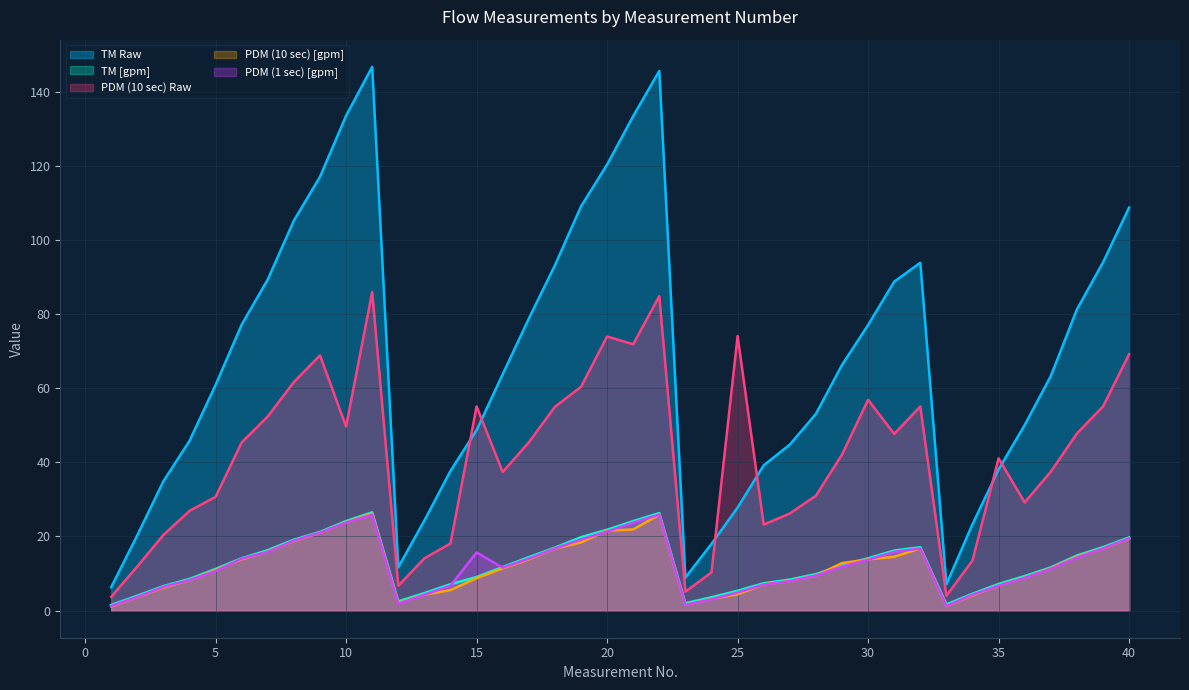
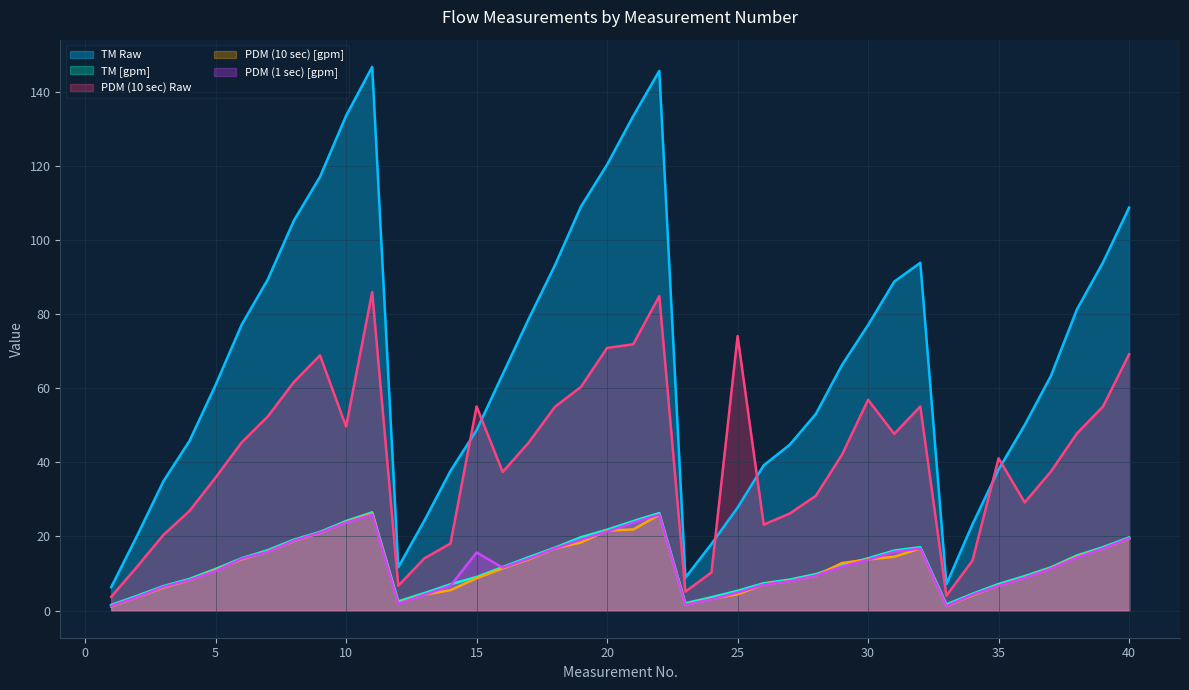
  {
    "PDM (10 sec) Raw": {
-     "5": 31,
+     "5": 36,
      "10": 50,
      "15": 55,
-     "20": 74,
+     "20": 71,
      "25": 74,
      "30": 57,
      "35": 41,
      "40": 69
    },
    "PDM (1 sec) [gpm]": {
      "15": 16
    }
  }
